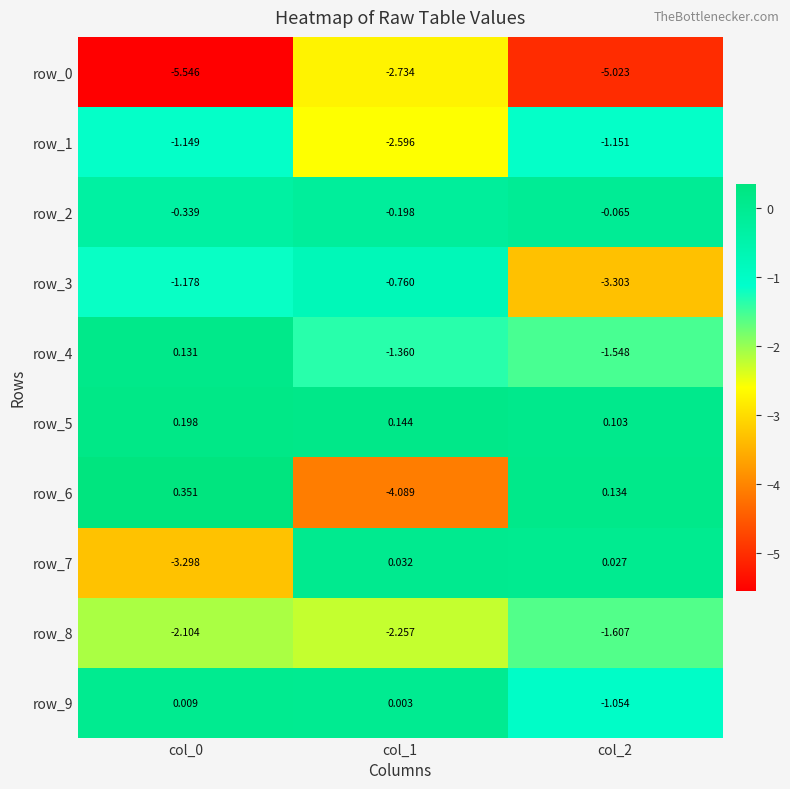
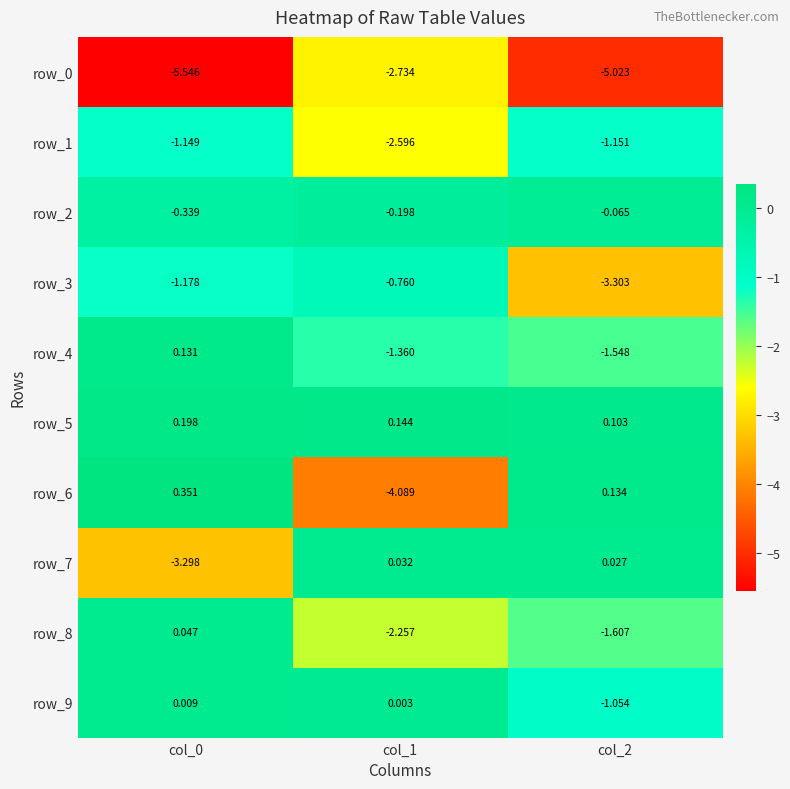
  {
    "row_0": {
      "col_0": -5.546,
      "col_1": -2.734,
      "col_2": -5.023
    },
    "row_1": {
      "col_0": -1.149,
      "col_1": -2.596,
      "col_2": -1.151
    },
    "row_2": {
      "col_0": -0.339,
      "col_1": -0.198,
      "col_2": -0.065
    },
    "row_3": {
      "col_0": -1.178,
      "col_1": -0.760,
      "col_2": -3.303
    },
    "row_4": {
      "col_0": 0.131,
      "col_1": -1.360,
      "col_2": -1.548
    },
    "row_5": {
      "col_0": 0.198,
      "col_1": 0.144,
      "col_2": 0.103
    },
    "row_6": {
      "col_0": 0.351,
      "col_1": -4.089,
      "col_2": 0.134
    },
    "row_7": {
      "col_0": -3.298,
      "col_1": 0.032,
      "col_2": 0.027
    },
    "row_8": {
-     "col_0": -2.104,
+     "col_0": 0.047,
      "col_1": -2.257,
      "col_2": -1.607
    },
    "row_9": {
      "col_0": 0.009,
      "col_1": 0.003,
      "col_2": -1.054
    }
  }
